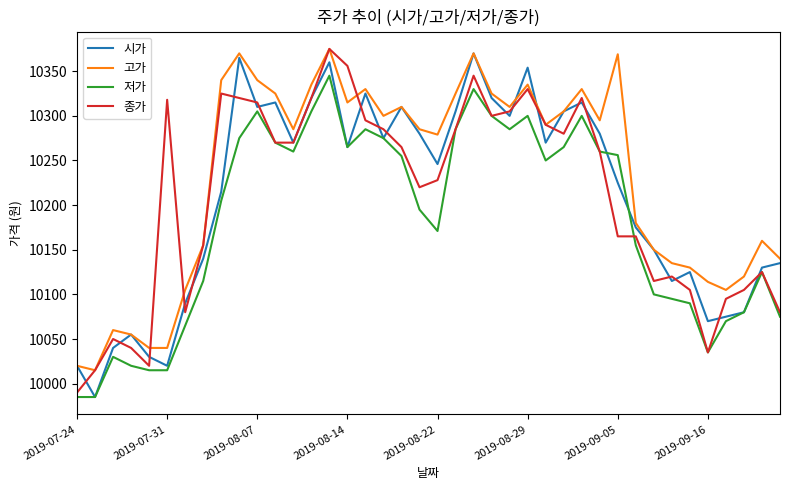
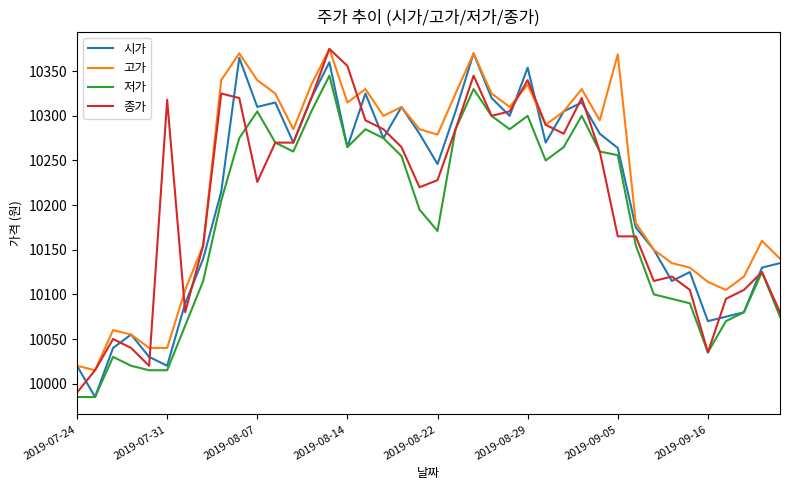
  {
    "시가": {
      "2019-07-31": 10020,
      "2019-08-07": 10310,
      "2019-08-22": 10250,
      "2019-08-29": 10350,
-     "2019-09-05": 10230,
+     "2019-09-05": 10260,
      "2019-09-16": 10070
    },
    "고가": {
      "2019-07-31": 10040,
      "2019-08-07": 10340,
      "2019-08-14": 10320,
      "2019-08-22": 10280,
      "2019-08-29": 10340,
      "2019-09-05": 10370,
      "2019-09-16": 10110
    },
    "저가": {
      "2019-07-24": 9990,
      "2019-07-31": 10020,
      "2019-08-07": 10310,
      "2019-08-22": 10170,
      "2019-08-29": 10300,
      "2019-09-05": 10260
    },
    "종가": {
      "2019-07-24": 9990,
      "2019-07-31": 10320,
-     "2019-08-07": 10320,
+     "2019-08-07": 10230,
      "2019-08-14": 10360,
      "2019-08-22": 10230,
-     "2019-08-29": 10330,
+     "2019-08-29": 10340,
      "2019-09-05": 10170
    }
  }
